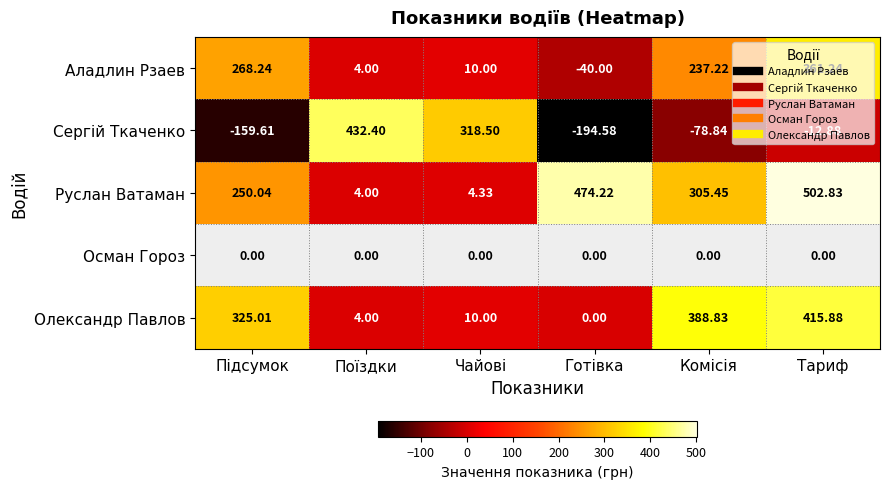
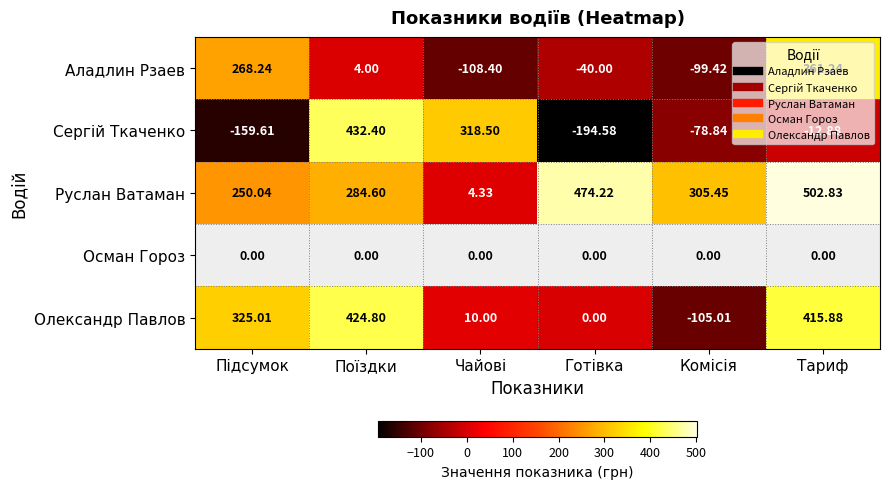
  {
    "Аладлин Рзаев": {
      "Підсумок": 268.24,
      "Поїздки": 4.00,
-     "Чайові": 10.00,
+     "Чайові": -108.40,
      "Готівка": -40.00,
-     "Комісія": 237.22
+     "Комісія": -99.42
    },
    "Сергій Ткаченко": {
      "Підсумок": -159.61,
      "Поїздки": 432.40,
      "Чайові": 318.50,
      "Готівка": -194.58,
      "Комісія": -78.84
    },
    "Руслан Ватаман": {
      "Підсумок": 250.04,
-     "Поїздки": 4.00,
+     "Поїздки": 284.60,
      "Чайові": 4.33,
      "Готівка": 474.22,
      "Комісія": 305.45,
      "Тариф": 502.83
    },
    "Олександр Павлов": {
      "Підсумок": 325.01,
-     "Поїздки": 4.00,
+     "Поїздки": 424.80,
      "Чайові": 10.00,
      "Готівка": 0.00,
-     "Комісія": 388.83,
+     "Комісія": -105.01,
      "Тариф": 415.88
    }
  }
